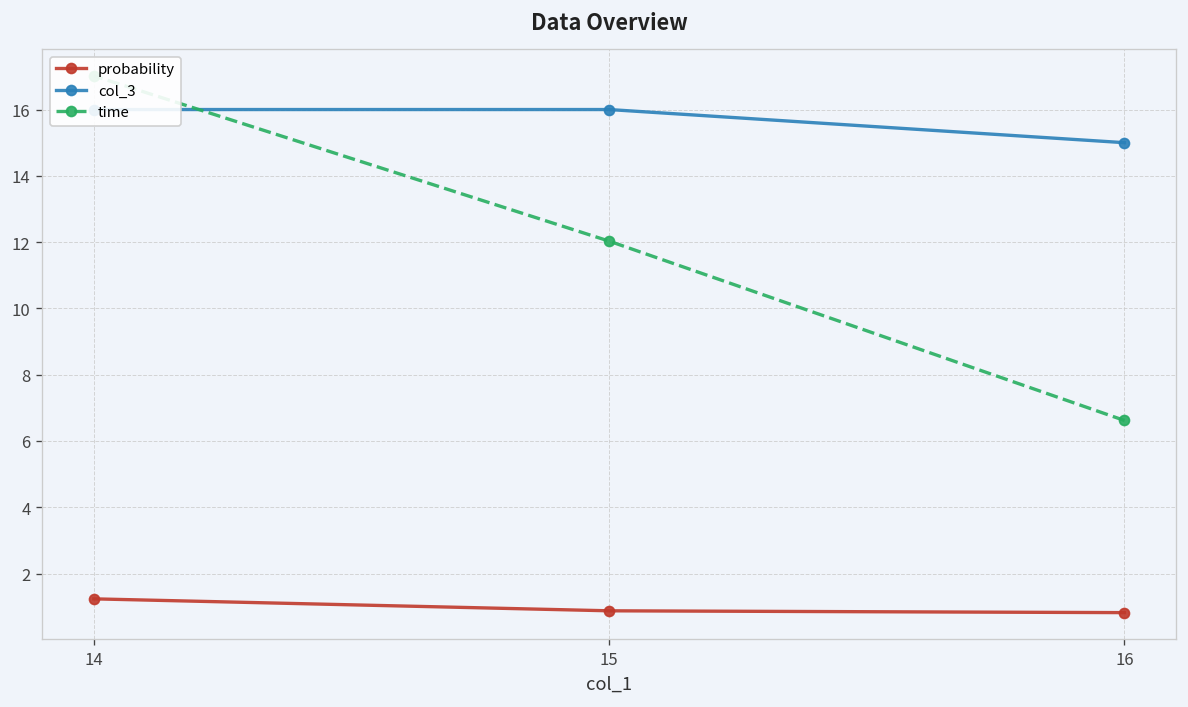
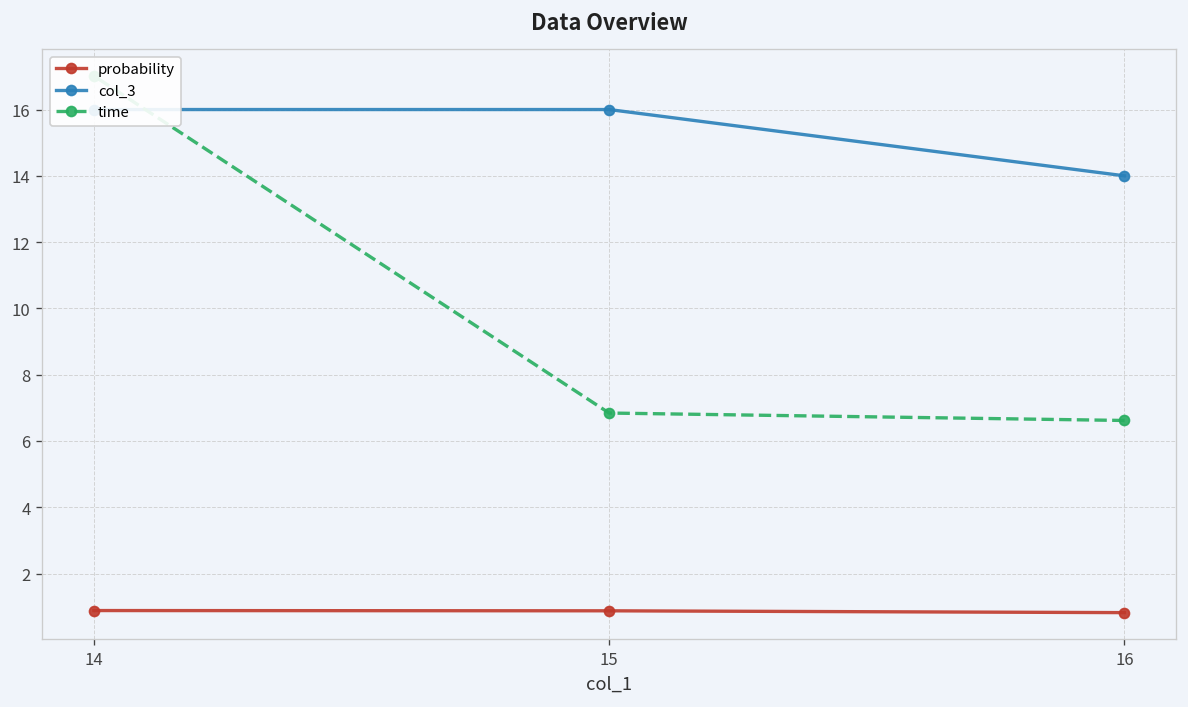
  {
    "probability": {
-     "14": 1.2,
+     "14": 0.9,
      "15": 0.9,
      "16": 0.8
    },
    "col_3": {
      "15": 16,
-     "16": 15
+     "16": 14
    },
    "time": {
-     "15": 12.0,
+     "15": 6.8,
      "16": 6.6
    }
  }
